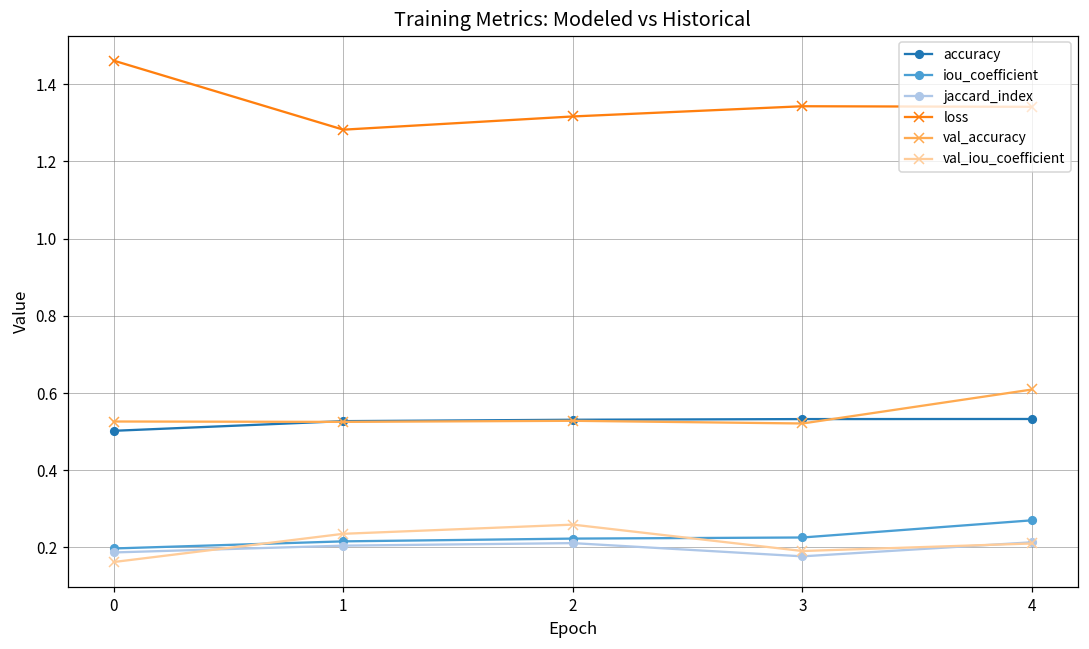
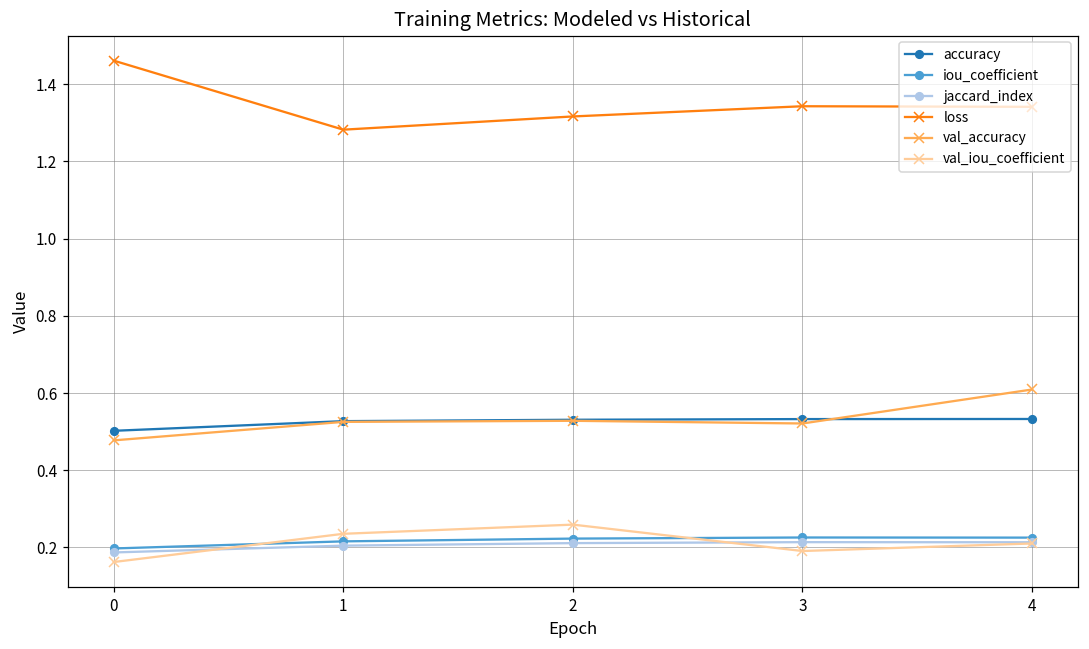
  {
    "accuracy": {
      "0": 0.50,
      "3": 0.53,
      "4": 0.53
    },
    "iou_coefficient": {
      "0": 0.20,
      "1": 0.22,
      "2": 0.22,
      "3": 0.23,
-     "4": 0.27
+     "4": 0.23
    },
    "jaccard_index": {
      "0": 0.19,
      "1": 0.20,
      "2": 0.21,
-     "3": 0.18
+     "3": 0.21
    },
    "loss": {
      "0": 1.46,
      "1": 1.28,
      "2": 1.32,
      "3": 1.34
    },
    "val_accuracy": {
-     "0": 0.53,
+     "0": 0.48,
      "3": 0.52,
      "4": 0.61
    },
    "val_iou_coefficient": {
      "0": 0.16,
      "1": 0.24,
      "2": 0.26,
      "3": 0.19
    }
  }
